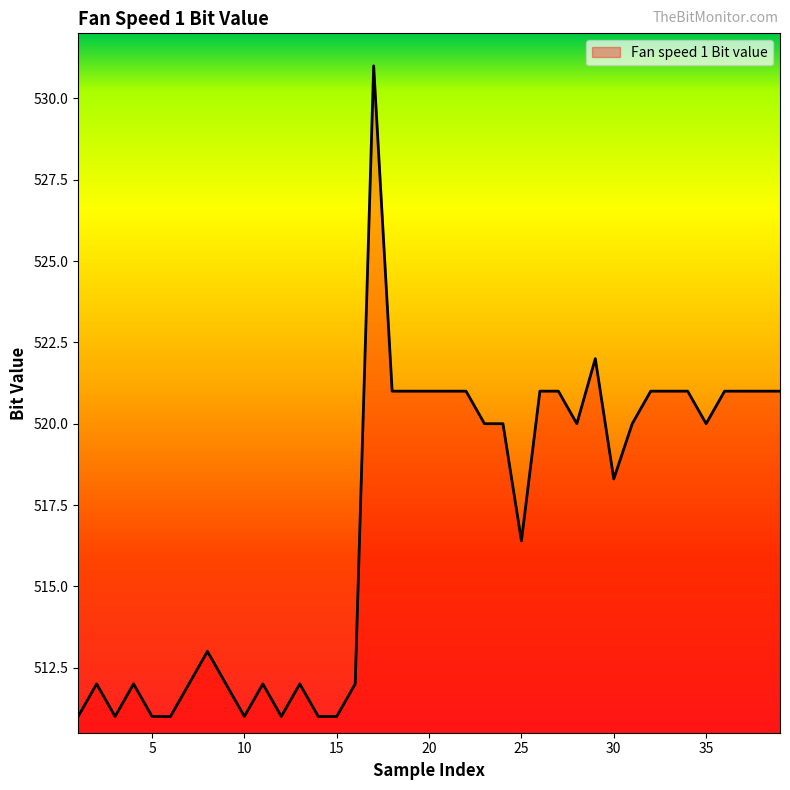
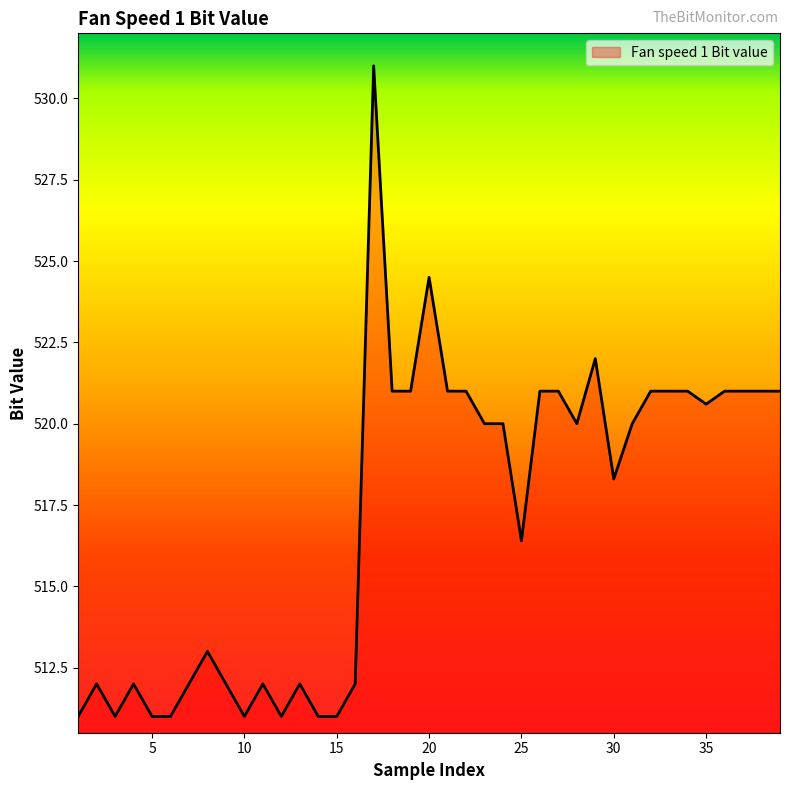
  {
    "5": 511.0,
    "10": 511.0,
    "15": 511.0,
-   "20": 521.0,
+   "20": 524.5,
    "25": 516.4,
    "30": 518.3,
-   "35": 520.0
+   "35": 520.6
  }
